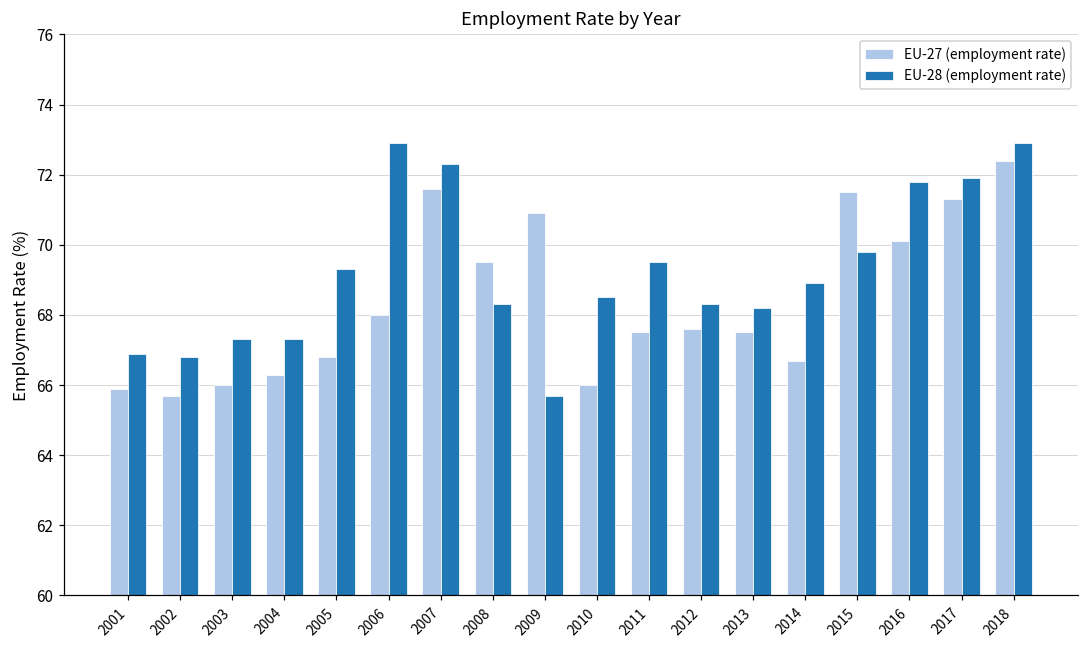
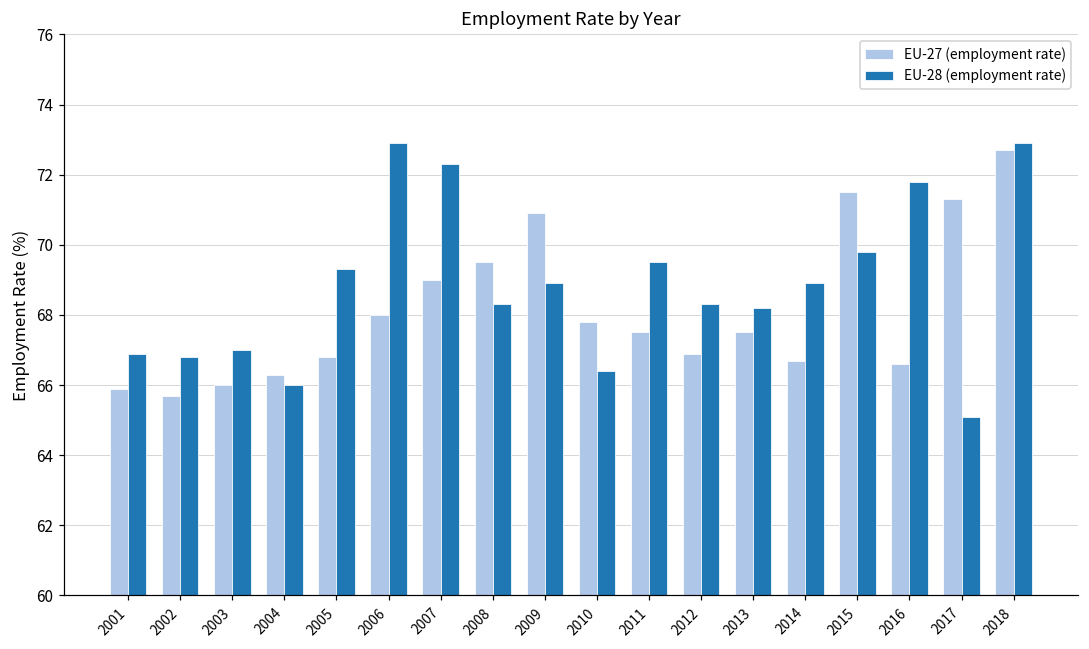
  {
    "EU-27 (employment rate)": {
      "2001": 65.9,
      "2002": 65.7,
      "2003": 66.0,
      "2004": 66.3,
      "2005": 66.8,
      "2006": 68.0,
-     "2007": 71.6,
+     "2007": 69.0,
      "2008": 69.5,
      "2009": 70.9,
-     "2010": 66.0,
+     "2010": 67.8,
      "2011": 67.5,
-     "2012": 67.6,
+     "2012": 66.9,
      "2013": 67.5,
      "2014": 66.7,
      "2015": 71.5,
-     "2016": 70.1,
+     "2016": 66.6,
      "2017": 71.3,
-     "2018": 72.4
+     "2018": 72.7
    },
    "EU-28 (employment rate)": {
      "2001": 66.9,
      "2002": 66.8,
-     "2003": 67.3,
-     "2004": 67.3,
+     "2003": 67.0,
+     "2004": 66.0,
      "2005": 69.3,
      "2006": 72.9,
      "2007": 72.3,
      "2008": 68.3,
-     "2009": 65.7,
-     "2010": 68.5,
+     "2009": 68.9,
+     "2010": 66.4,
      "2011": 69.5,
      "2012": 68.3,
      "2013": 68.2,
      "2014": 68.9,
      "2015": 69.8,
      "2016": 71.8,
-     "2017": 71.9,
+     "2017": 65.1,
      "2018": 72.9
    }
  }
